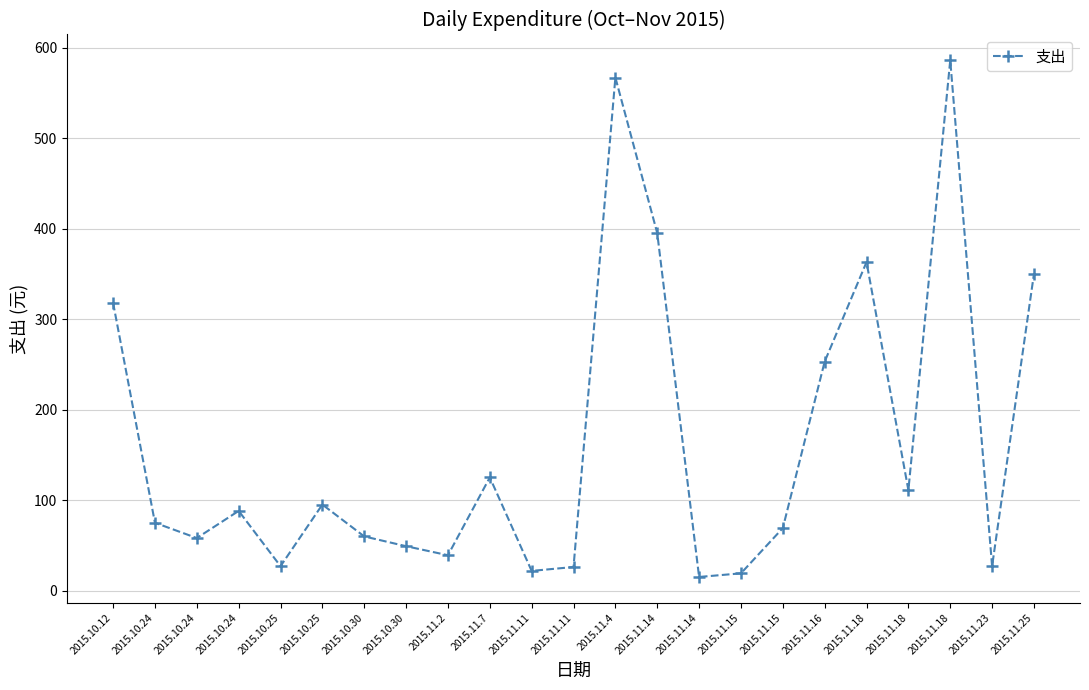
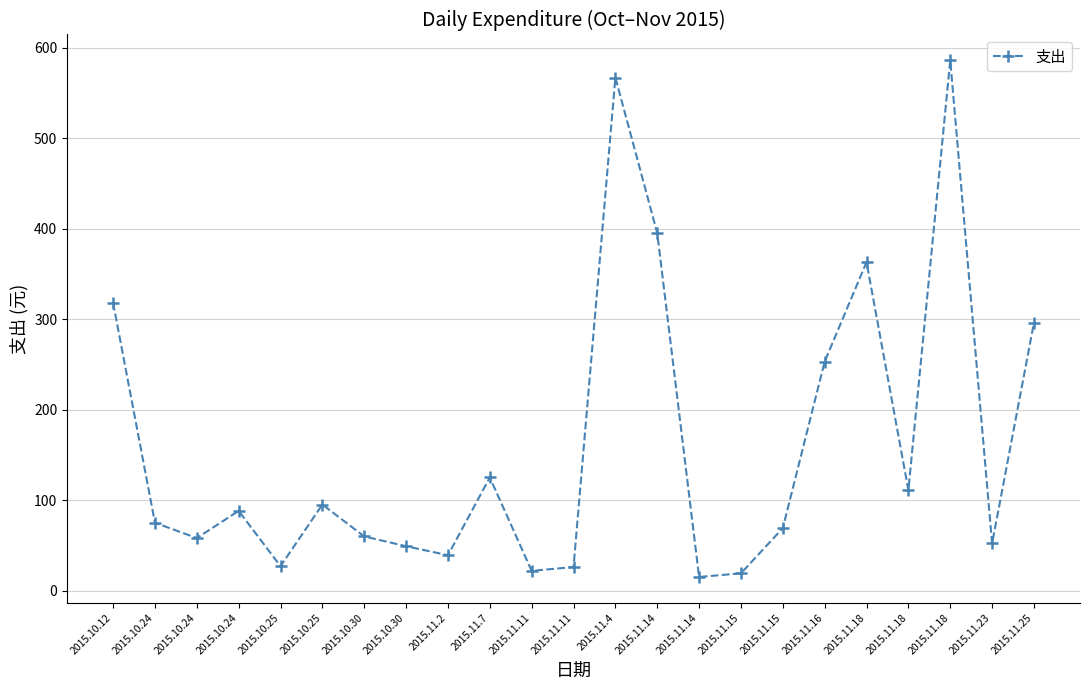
  {
    "2015.10.12": 320,
    "2015.11.2": 40,
    "2015.11.7": 130,
    "2015.11.4": 570,
    "2015.11.16": 250,
-   "2015.11.23": 30,
-   "2015.11.25": 350
+   "2015.11.23": 50,
+   "2015.11.25": 300
  }
